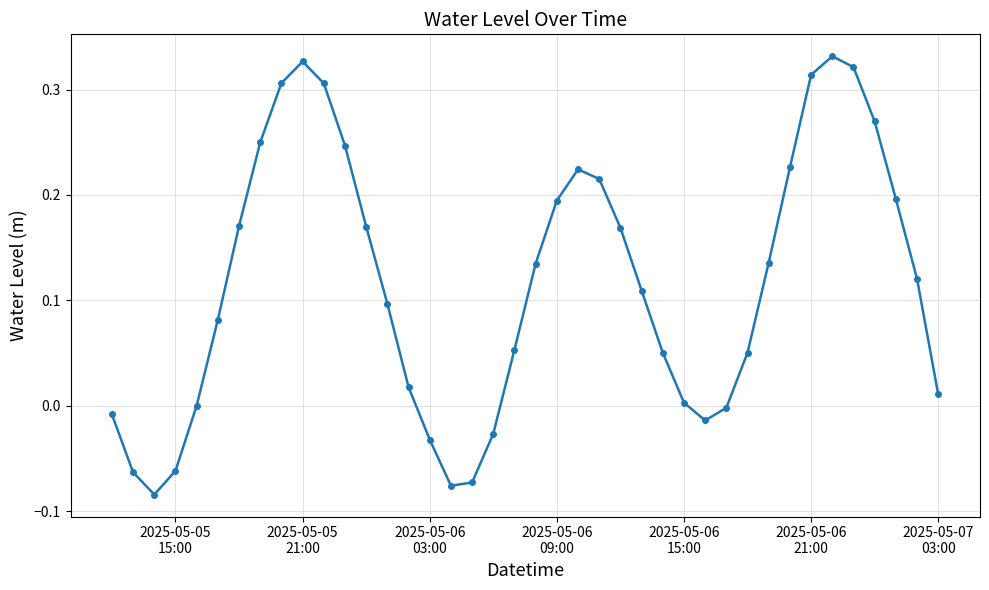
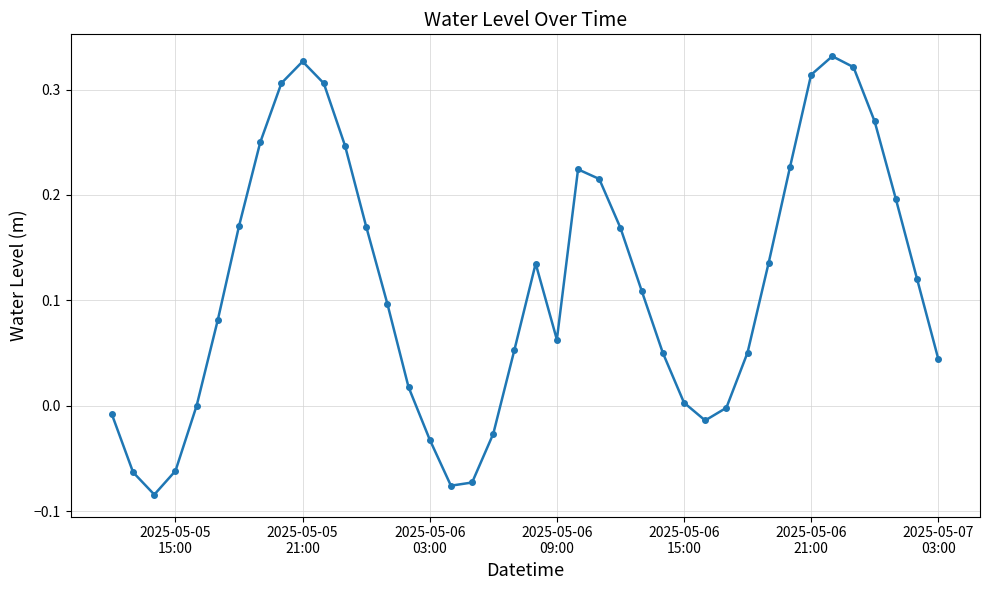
  {
    "2025-05-05 15:00": -0.062,
    "2025-05-05 21:00": 0.327,
    "2025-05-06 03:00": -0.032,
-   "2025-05-06 09:00": 0.195,
+   "2025-05-06 09:00": 0.063,
    "2025-05-06 15:00": 0.003,
    "2025-05-06 21:00": 0.314,
-   "2025-05-07 03:00": 0.011
+   "2025-05-07 03:00": 0.045
  }
